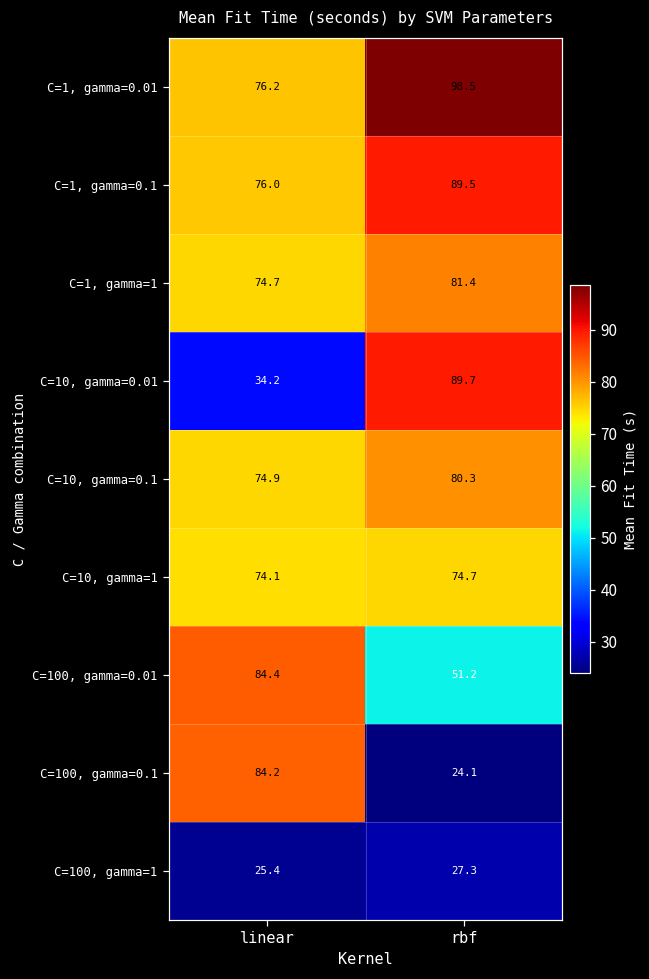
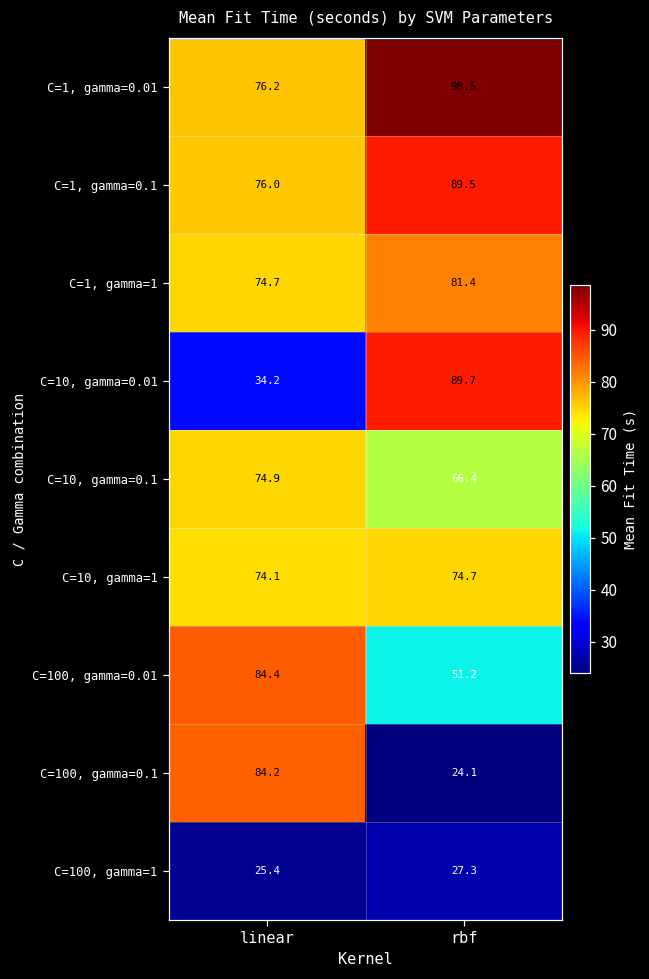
  {
    "C=1, gamma=0.01": {
      "linear": 76.2,
      "rbf": 98.5
    },
    "C=1, gamma=0.1": {
      "linear": 76.0,
      "rbf": 89.5
    },
    "C=1, gamma=1": {
      "linear": 74.7,
      "rbf": 81.4
    },
    "C=10, gamma=0.01": {
      "linear": 34.2,
      "rbf": 89.7
    },
    "C=10, gamma=0.1": {
      "linear": 74.9,
-     "rbf": 80.3
+     "rbf": 66.4
    },
    "C=10, gamma=1": {
      "linear": 74.1,
      "rbf": 74.7
    },
    "C=100, gamma=0.01": {
      "linear": 84.4,
      "rbf": 51.2
    },
    "C=100, gamma=0.1": {
      "linear": 84.2,
      "rbf": 24.1
    },
    "C=100, gamma=1": {
      "linear": 25.4,
      "rbf": 27.3
    }
  }
